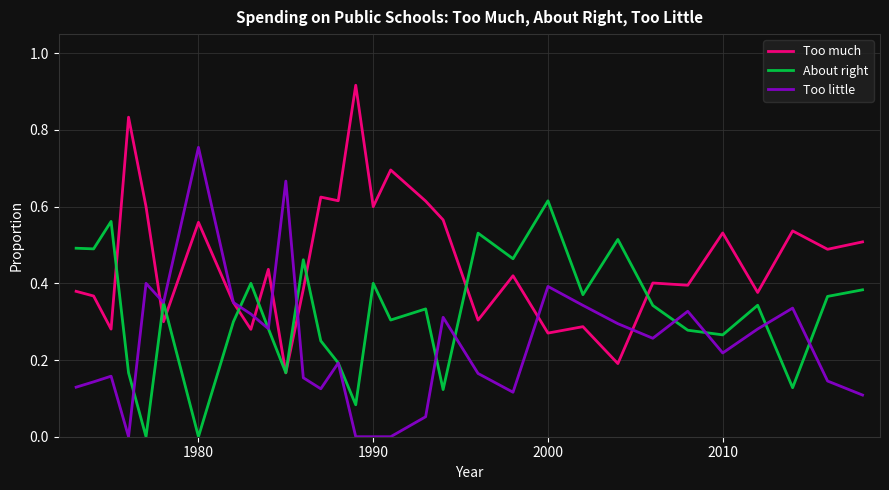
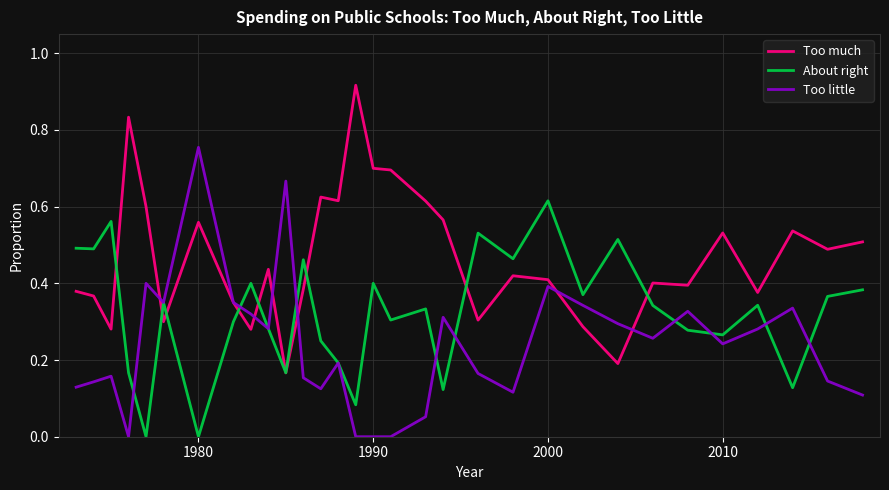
  {
    "Too much": {
      "1980": 0.56,
-     "1990": 0.6,
-     "2000": 0.27,
+     "1990": 0.7,
+     "2000": 0.41,
      "2010": 0.53
    },
    "About right": {
      "1980": 0.00,
      "1990": 0.40,
      "2000": 0.62,
      "2010": 0.27
    },
    "Too little": {
      "1980": 0.75,
      "1990": 0.00,
      "2000": 0.39,
-     "2010": 0.22
+     "2010": 0.24
    }
  }
